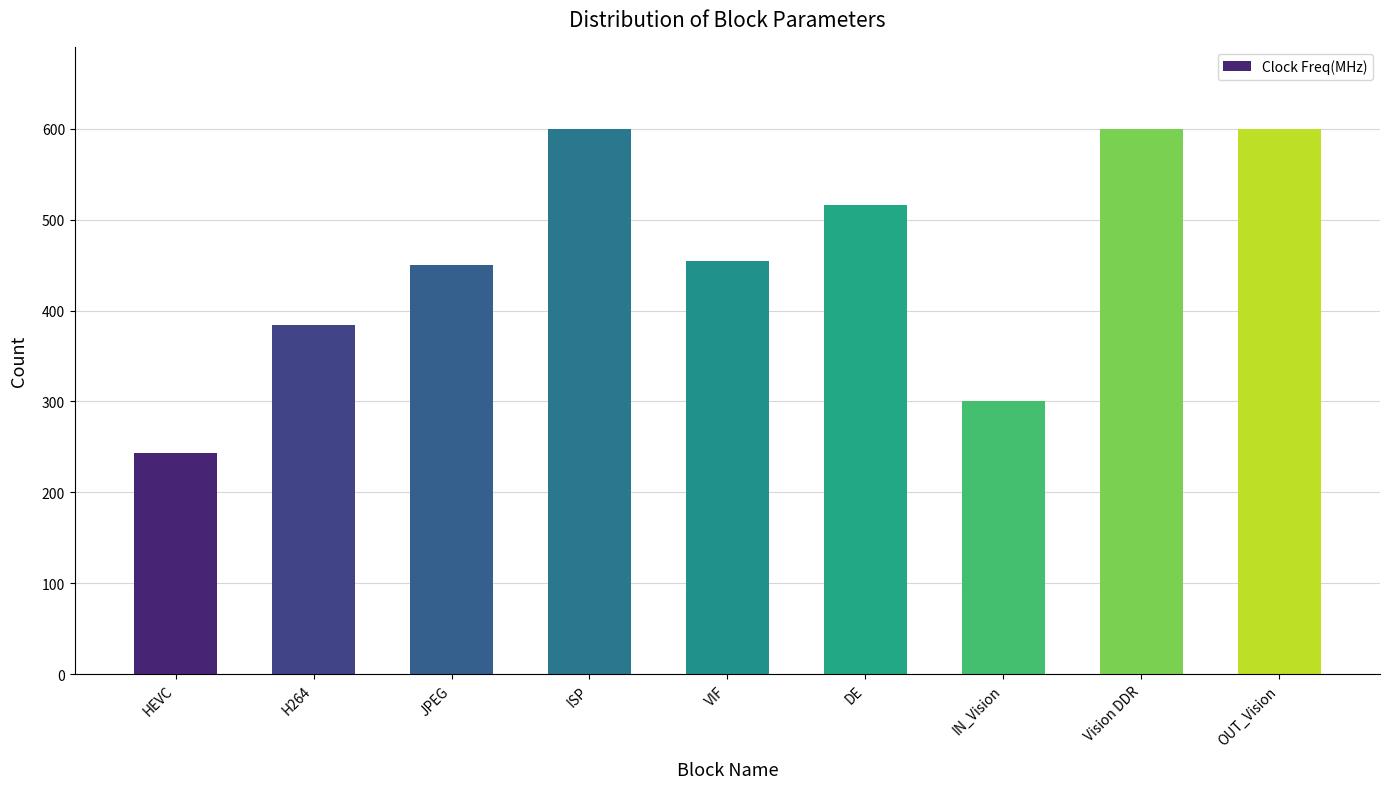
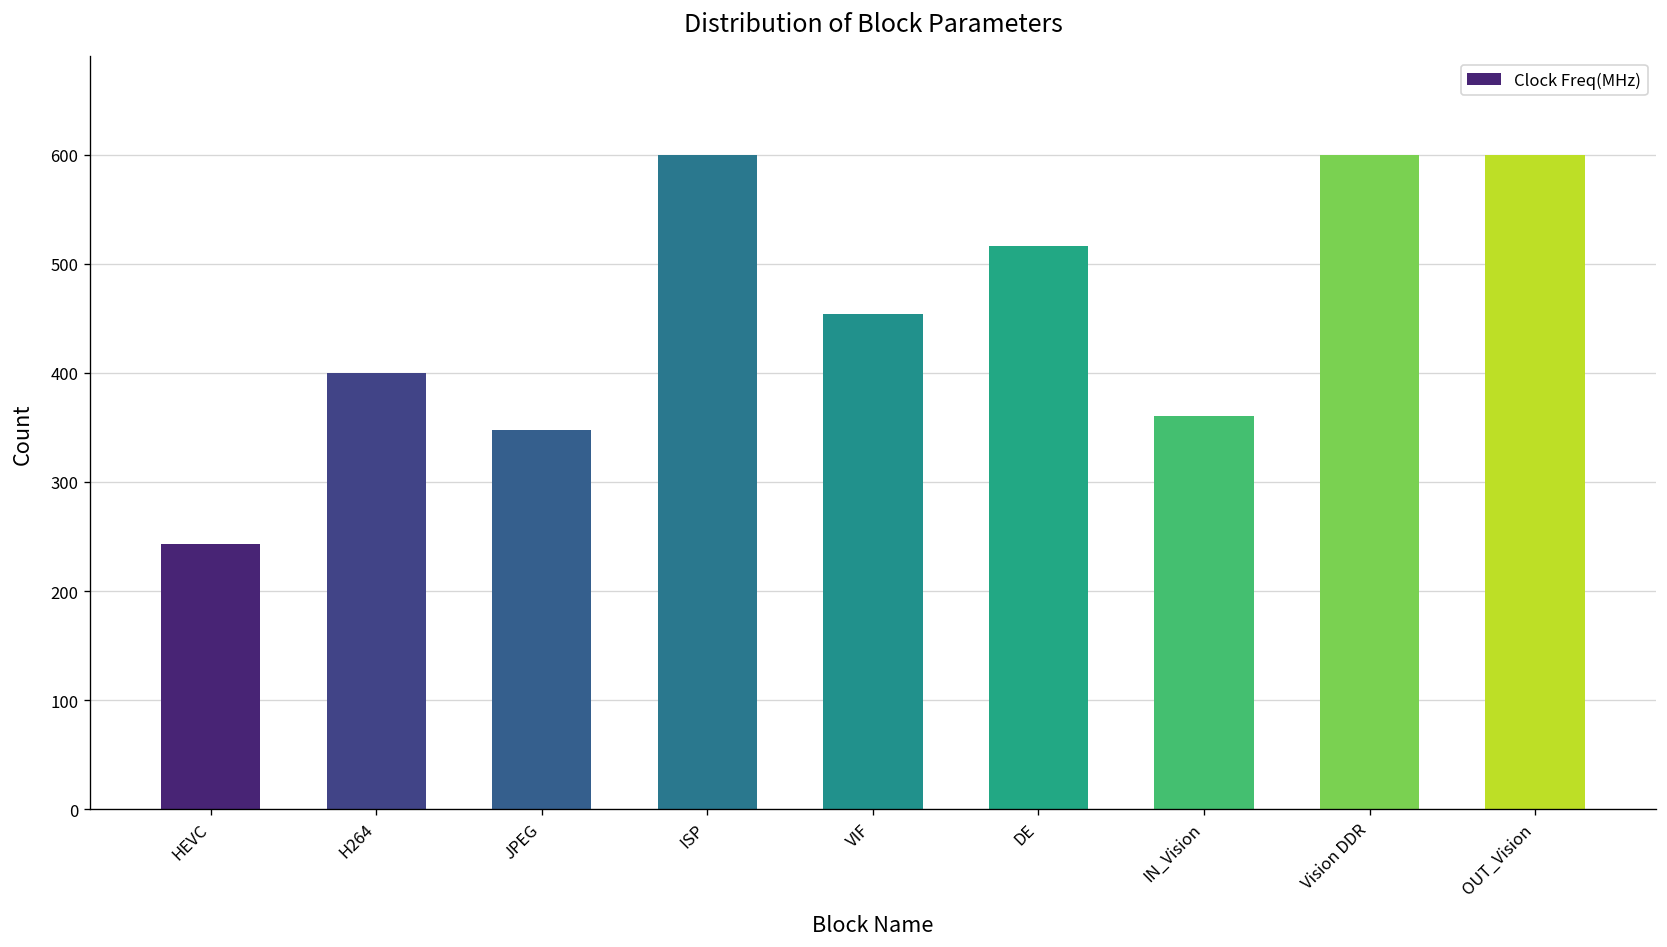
  {
    "HEVC": 240,
-   "H264": 380,
-   "JPEG": 450,
+   "H264": 400,
+   "JPEG": 350,
    "ISP": 600,
    "VIF": 450,
    "DE": 520,
-   "IN_Vision": 300,
+   "IN_Vision": 360,
    "Vision DDR": 600,
    "OUT_Vision": 600
  }
